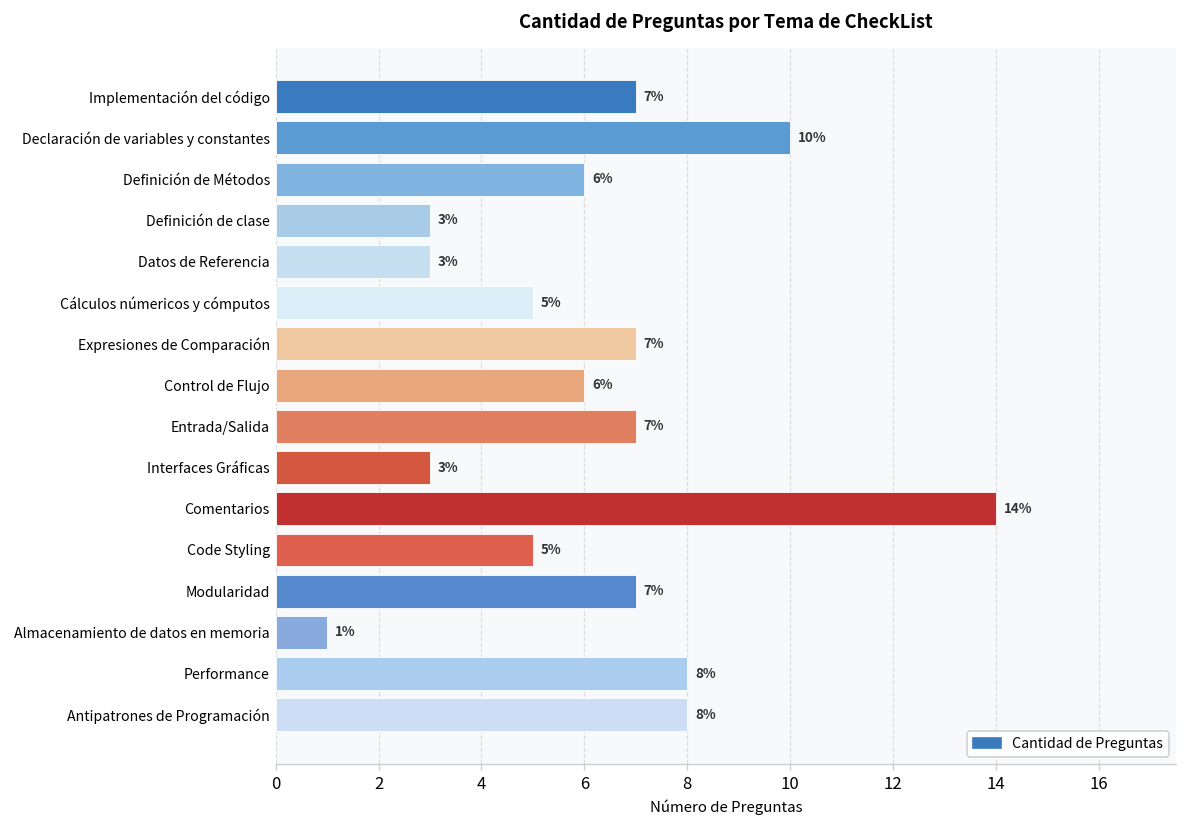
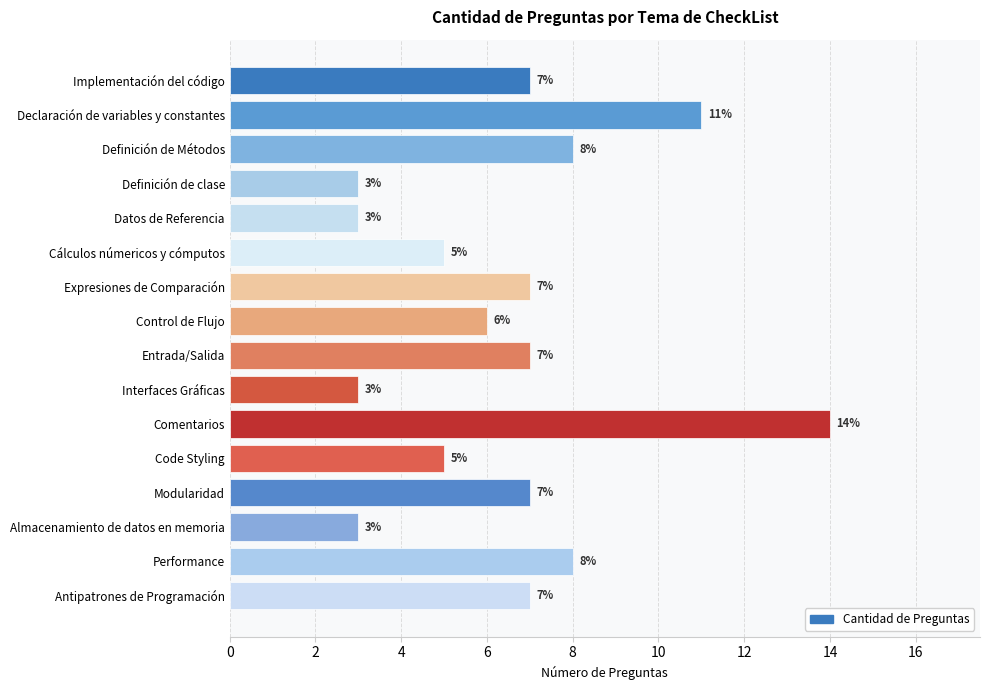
  {
    "Implementación del código": "7%",
-   "Declaración de variables y constantes": "10%",
-   "Definición de Métodos": "6%",
+   "Declaración de variables y constantes": "11%",
+   "Definición de Métodos": "8%",
    "Definición de clase": "3%",
    "Datos de Referencia": "3%",
    "Cálculos númericos y cómputos": "5%",
    "Expresiones de Comparación": "7%",
    "Control de Flujo": "6%",
    "Entrada/Salida": "7%",
    "Interfaces Gráficas": "3%",
    "Comentarios": "14%",
    "Code Styling": "5%",
    "Modularidad": "7%",
-   "Almacenamiento de datos en memoria": "1%",
+   "Almacenamiento de datos en memoria": "3%",
    "Performance": "8%",
-   "Antipatrones de Programación": "8%"
+   "Antipatrones de Programación": "7%"
  }
